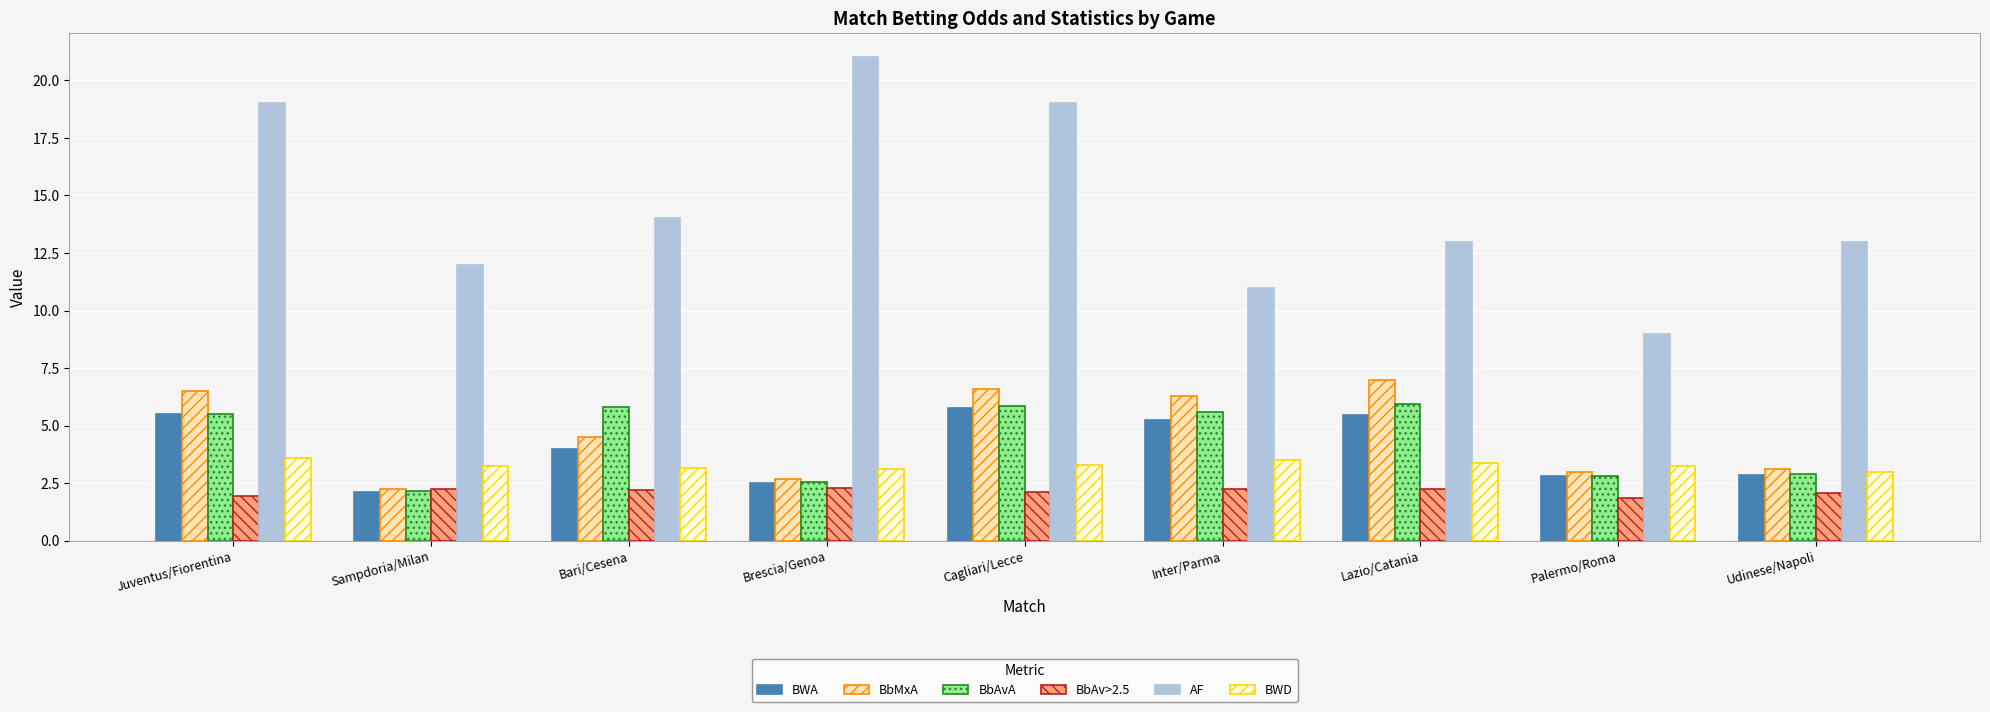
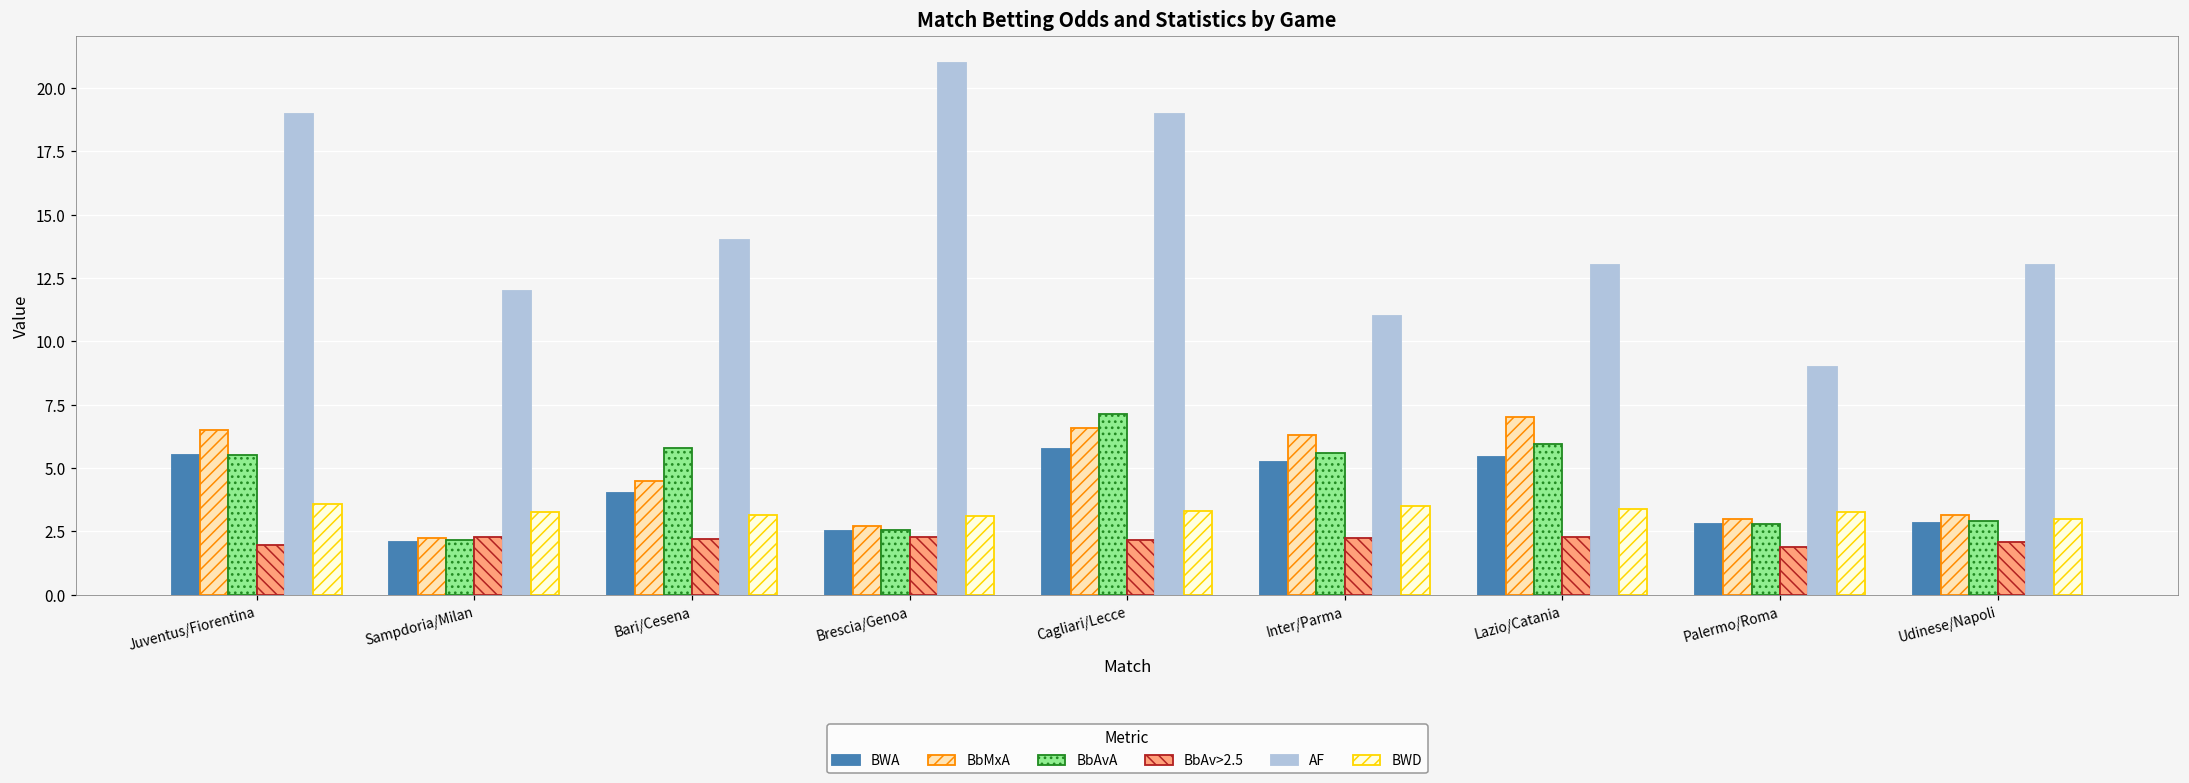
  {
    "BWA": {
      "Juventus/Fiorentina": 5.5,
      "Sampdoria/Milan": 2.1,
      "Bari/Cesena": 4.0,
      "Brescia/Genoa": 2.5,
      "Cagliari/Lecce": 5.8,
      "Inter/Parma": 5.3,
      "Lazio/Catania": 5.5,
      "Palermo/Roma": 2.8,
      "Udinese/Napoli": 2.9
    },
    "BbAvA": {
      "Juventus/Fiorentina": 5.5,
      "Sampdoria/Milan": 2.2,
      "Bari/Cesena": 5.8,
      "Brescia/Genoa": 2.5,
-     "Cagliari/Lecce": 5.9,
+     "Cagliari/Lecce": 7.1,
      "Inter/Parma": 5.6,
      "Lazio/Catania": 5.9,
      "Palermo/Roma": 2.8,
      "Udinese/Napoli": 2.9
    },
    "BbAv>2.5": {
      "Juventus/Fiorentina": 2.0,
      "Sampdoria/Milan": 2.3,
      "Bari/Cesena": 2.2,
      "Brescia/Genoa": 2.3,
      "Cagliari/Lecce": 2.1,
      "Inter/Parma": 2.2,
      "Lazio/Catania": 2.3,
      "Palermo/Roma": 1.9,
      "Udinese/Napoli": 2.1
    },
    "AF": {
      "Juventus/Fiorentina": 19.0,
      "Sampdoria/Milan": 12.0,
      "Bari/Cesena": 14.0,
      "Brescia/Genoa": 21.0,
      "Cagliari/Lecce": 19.0,
      "Inter/Parma": 11.0,
      "Lazio/Catania": 13.0,
      "Palermo/Roma": 9.0,
      "Udinese/Napoli": 13.0
    }
  }
